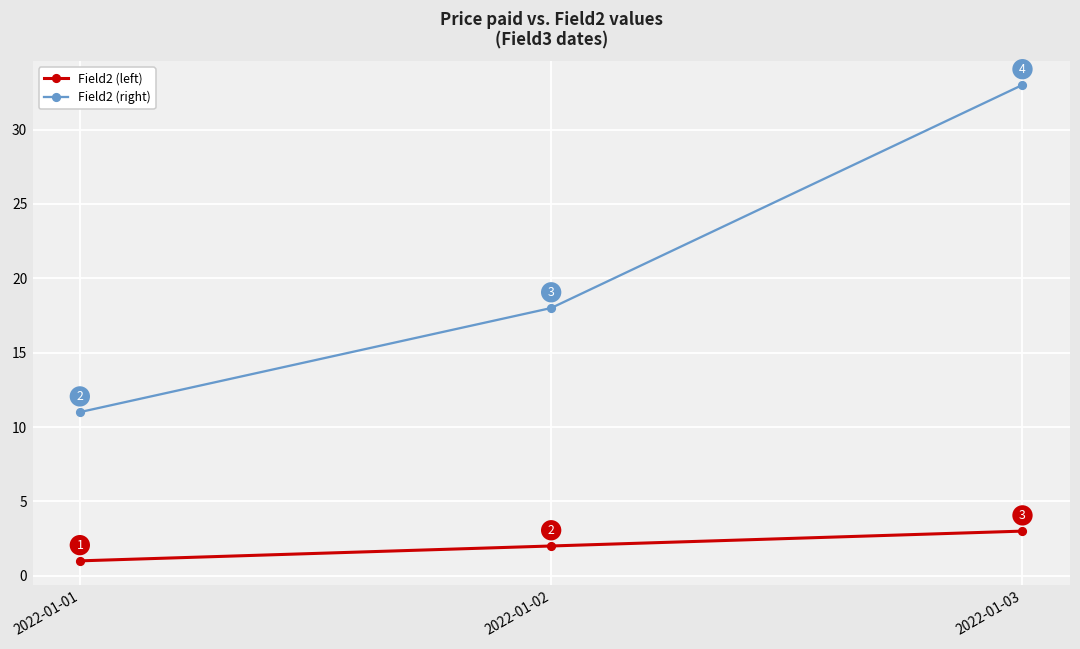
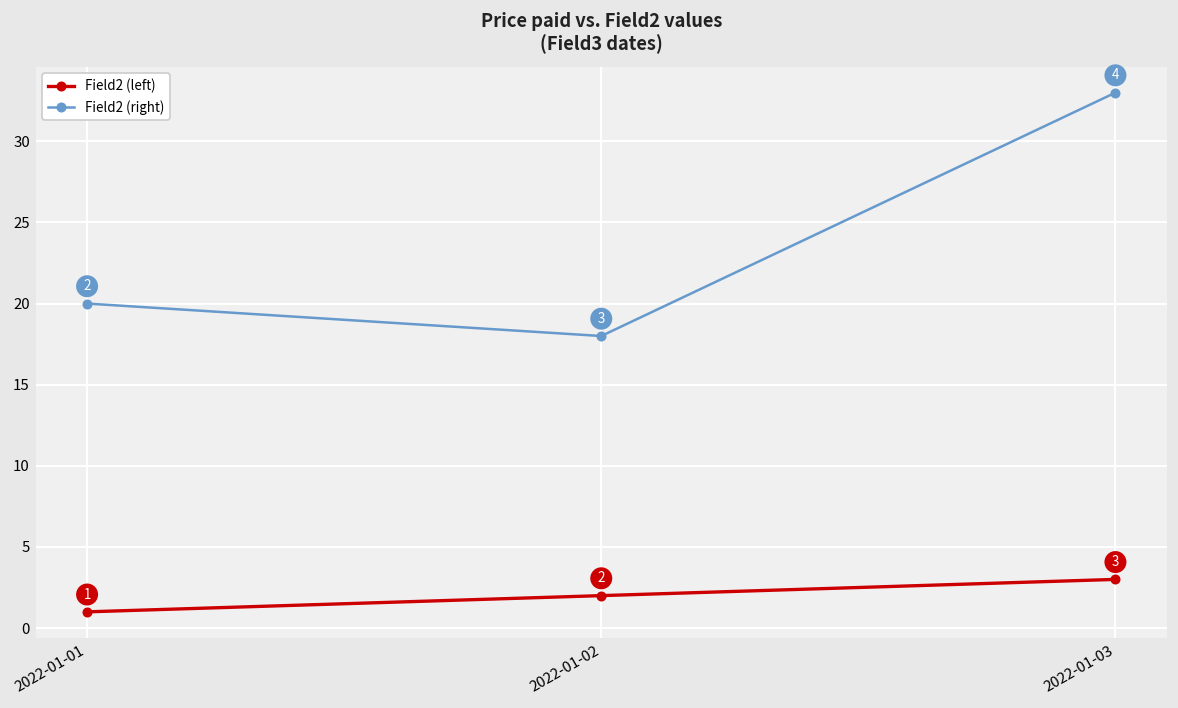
  {
    "Field2 (right)": {
-     "2022-01-01": 11
+     "2022-01-01": 20
    }
  }
